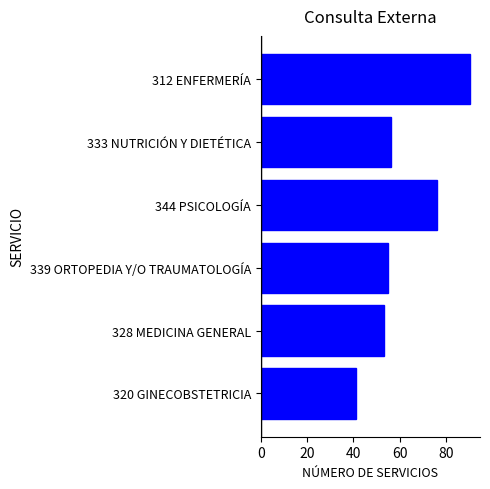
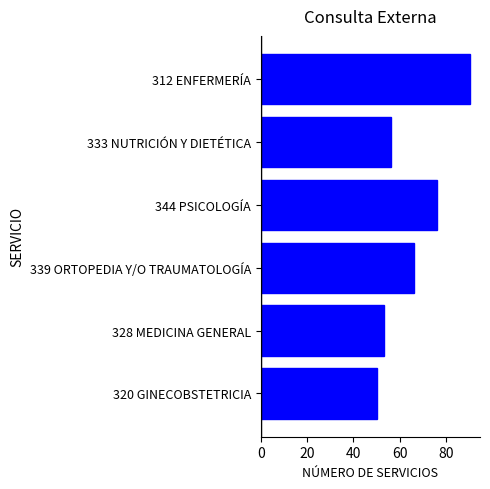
  {
    "312 ENFERMERÍA": 90,
    "333 NUTRICIÓN Y DIETÉTICA": 56,
    "344 PSICOLOGÍA": 76,
-   "339 ORTOPEDIA Y/O TRAUMATOLOGÍA": 55,
+   "339 ORTOPEDIA Y/O TRAUMATOLOGÍA": 66,
    "328 MEDICINA GENERAL": 53,
-   "320 GINECOBSTETRICIA": 41
+   "320 GINECOBSTETRICIA": 50
  }
